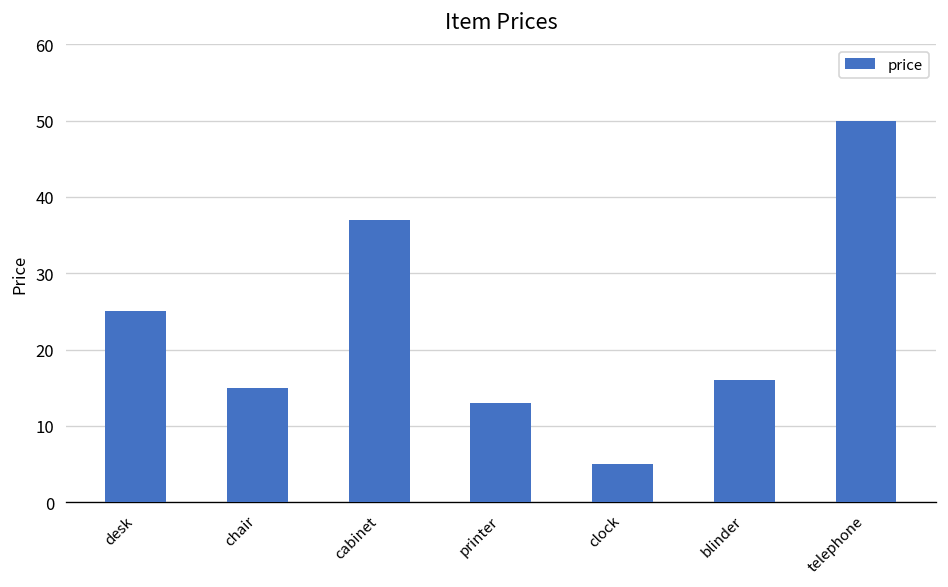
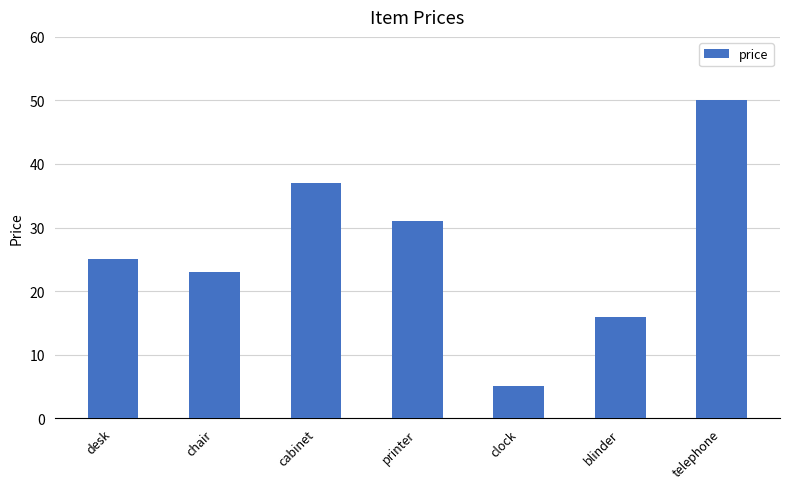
  {
    "desk": 25,
-   "chair": 15,
+   "chair": 23,
    "cabinet": 37,
-   "printer": 13,
+   "printer": 31,
    "clock": 5,
    "blinder": 16,
    "telephone": 50
  }
